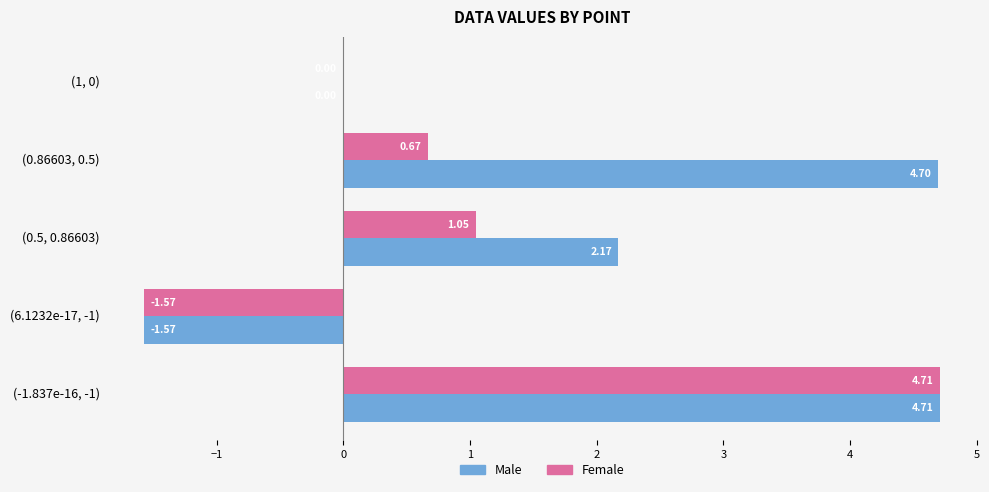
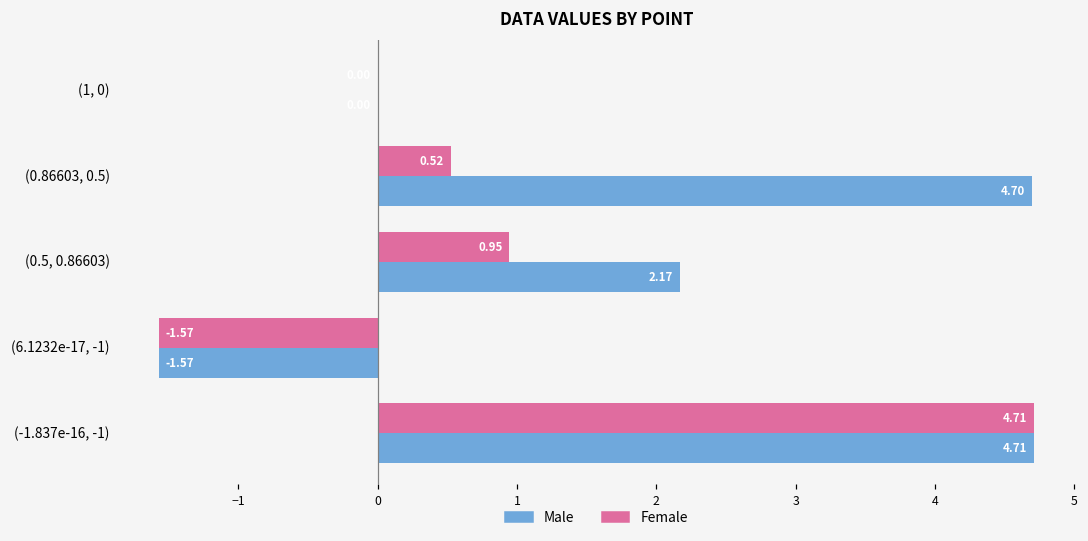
  {
    "Male": {
      "(0.86603, 0.5)": 4.70,
      "(0.5, 0.86603)": 2.17,
      "(6.1232e-17, -1)": -1.57,
      "(-1.837e-16, -1)": 4.71
    },
    "Female": {
-     "(0.86603, 0.5)": 0.67,
-     "(0.5, 0.86603)": 1.05,
+     "(0.86603, 0.5)": 0.52,
+     "(0.5, 0.86603)": 0.95,
      "(6.1232e-17, -1)": -1.57,
      "(-1.837e-16, -1)": 4.71
    }
  }
